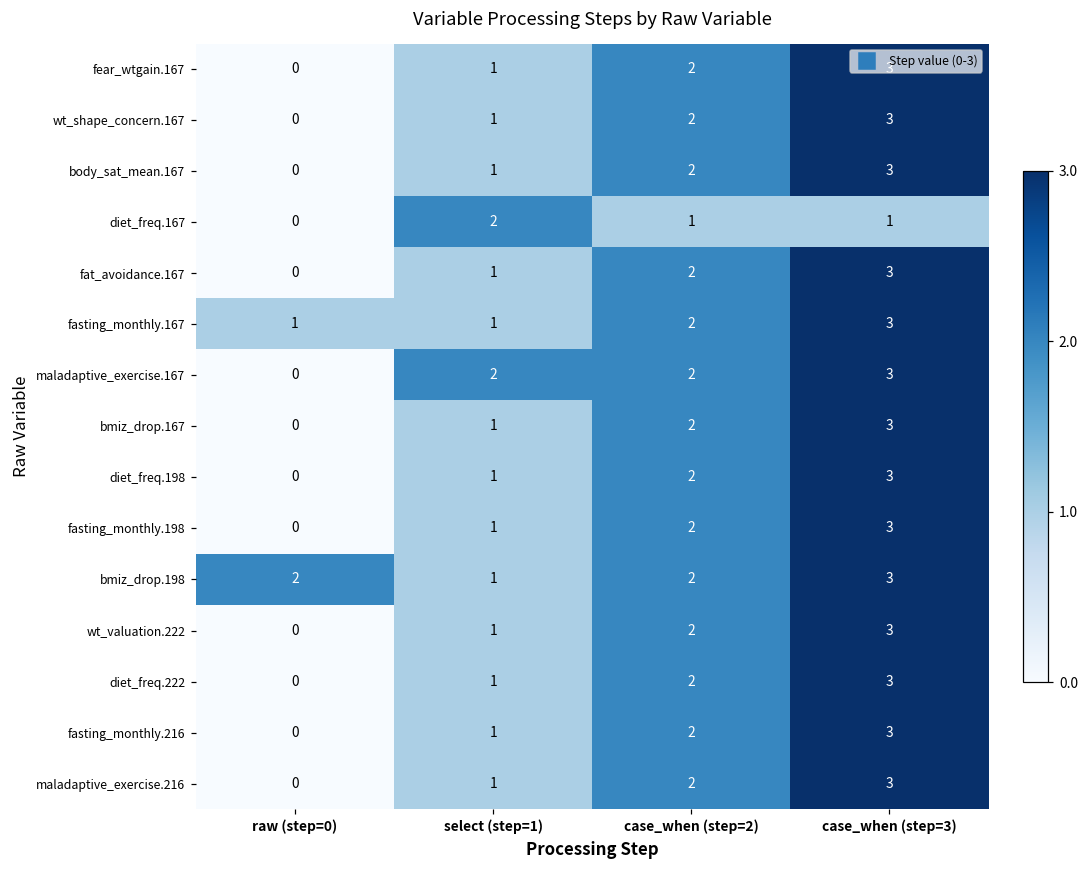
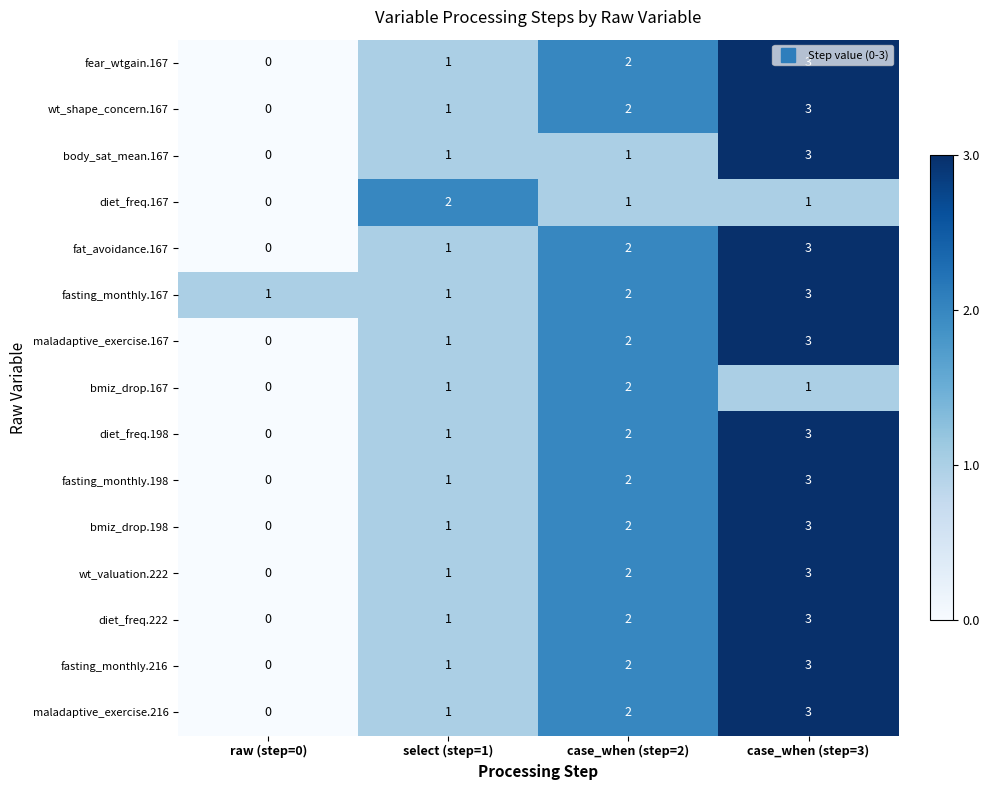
  {
    "fear_wtgain.167": {
      "raw (step=0)": 0,
      "select (step=1)": 1,
      "case_when (step=2)": 2
    },
    "wt_shape_concern.167": {
      "raw (step=0)": 0,
      "select (step=1)": 1,
      "case_when (step=2)": 2,
      "case_when (step=3)": 3
    },
    "body_sat_mean.167": {
      "raw (step=0)": 0,
      "select (step=1)": 1,
-     "case_when (step=2)": 2,
+     "case_when (step=2)": 1,
      "case_when (step=3)": 3
    },
    "diet_freq.167": {
      "raw (step=0)": 0,
      "select (step=1)": 2,
      "case_when (step=2)": 1,
      "case_when (step=3)": 1
    },
    "fat_avoidance.167": {
      "raw (step=0)": 0,
      "select (step=1)": 1,
      "case_when (step=2)": 2,
      "case_when (step=3)": 3
    },
    "fasting_monthly.167": {
      "raw (step=0)": 1,
      "select (step=1)": 1,
      "case_when (step=2)": 2,
      "case_when (step=3)": 3
    },
    "maladaptive_exercise.167": {
      "raw (step=0)": 0,
-     "select (step=1)": 2,
+     "select (step=1)": 1,
      "case_when (step=2)": 2,
      "case_when (step=3)": 3
    },
    "bmiz_drop.167": {
      "raw (step=0)": 0,
      "select (step=1)": 1,
      "case_when (step=2)": 2,
-     "case_when (step=3)": 3
+     "case_when (step=3)": 1
    },
    "diet_freq.198": {
      "raw (step=0)": 0,
      "select (step=1)": 1,
      "case_when (step=2)": 2,
      "case_when (step=3)": 3
    },
    "fasting_monthly.198": {
      "raw (step=0)": 0,
      "select (step=1)": 1,
      "case_when (step=2)": 2,
      "case_when (step=3)": 3
    },
    "bmiz_drop.198": {
-     "raw (step=0)": 2,
+     "raw (step=0)": 0,
      "select (step=1)": 1,
      "case_when (step=2)": 2,
      "case_when (step=3)": 3
    },
    "wt_valuation.222": {
      "raw (step=0)": 0,
      "select (step=1)": 1,
      "case_when (step=2)": 2,
      "case_when (step=3)": 3
    },
    "diet_freq.222": {
      "raw (step=0)": 0,
      "select (step=1)": 1,
      "case_when (step=2)": 2,
      "case_when (step=3)": 3
    },
    "fasting_monthly.216": {
      "raw (step=0)": 0,
      "select (step=1)": 1,
      "case_when (step=2)": 2,
      "case_when (step=3)": 3
    },
    "maladaptive_exercise.216": {
      "raw (step=0)": 0,
      "select (step=1)": 1,
      "case_when (step=2)": 2,
      "case_when (step=3)": 3
    }
  }
